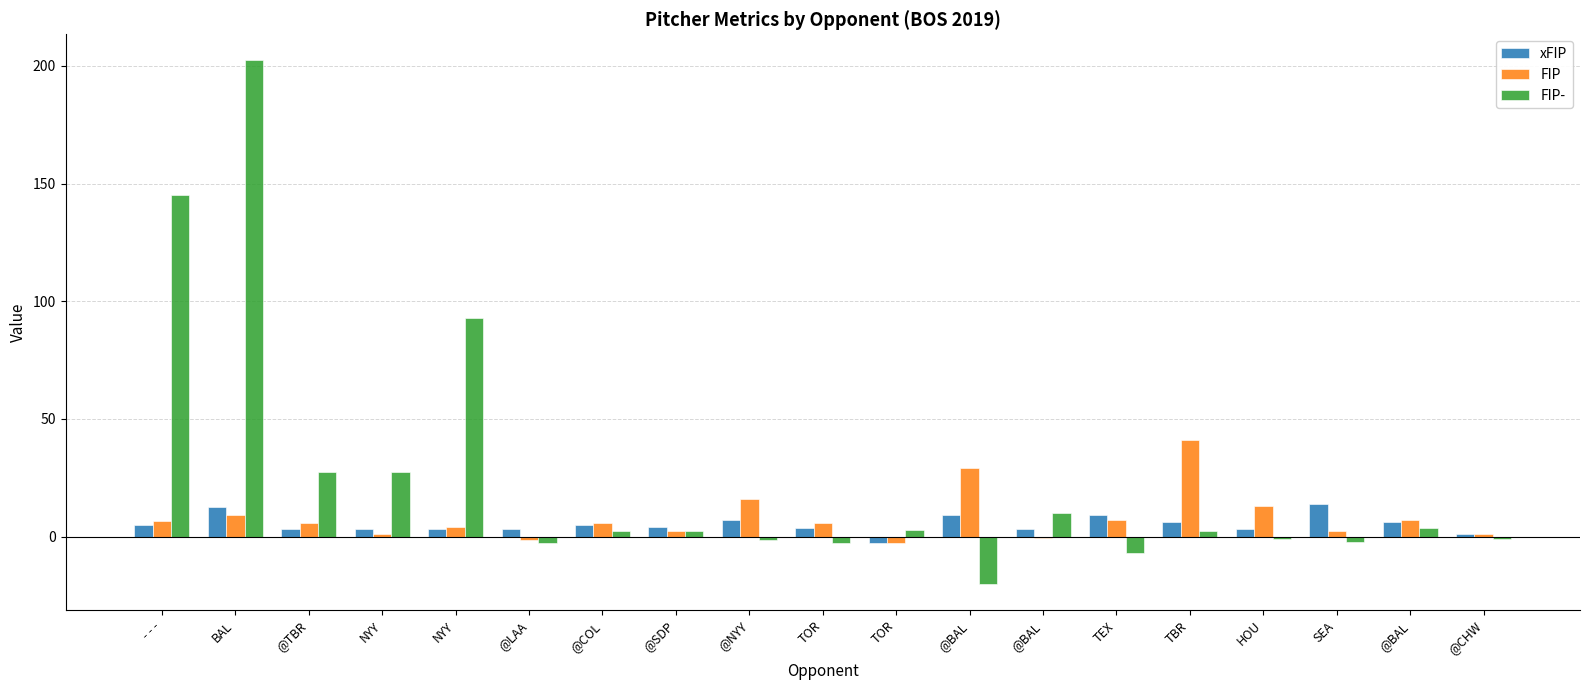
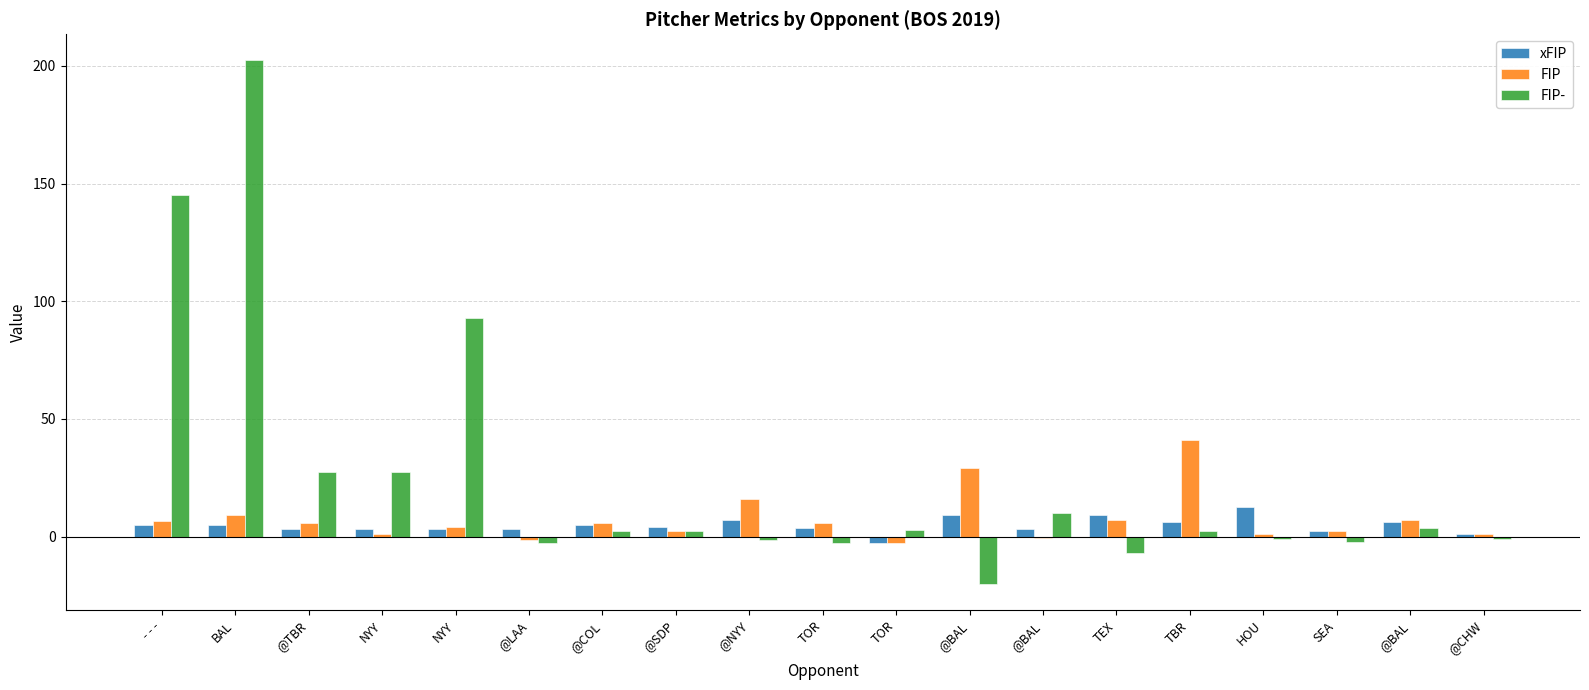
  {
    "xFIP": {
      "- - -": 5,
-     "BAL": 13,
+     "BAL": 5,
      "@TBR": 3,
      "@LAA": 3,
      "@COL": 5,
      "@SDP": 4,
      "@NYY": 7,
      "TEX": 9,
      "TBR": 6,
-     "HOU": 3,
-     "SEA": 14,
+     "HOU": 12,
+     "SEA": 2,
      "@CHW": 1
    },
    "FIP": {
      "- - -": 7,
      "BAL": 9,
      "@TBR": 6,
      "@LAA": -1,
      "@COL": 6,
      "@SDP": 2,
      "@NYY": 16,
      "TEX": 7,
      "TBR": 41,
-     "HOU": 13,
+     "HOU": 1,
      "SEA": 2,
      "@CHW": 1
    },
    "FIP-": {
      "- - -": 145,
      "BAL": 202,
      "@TBR": 27,
      "@LAA": -3,
      "@COL": 2,
      "@SDP": 2,
      "@NYY": -1,
      "TEX": -7,
      "TBR": 3,
      "HOU": -1,
      "SEA": -2,
      "@CHW": -1
    }
  }
